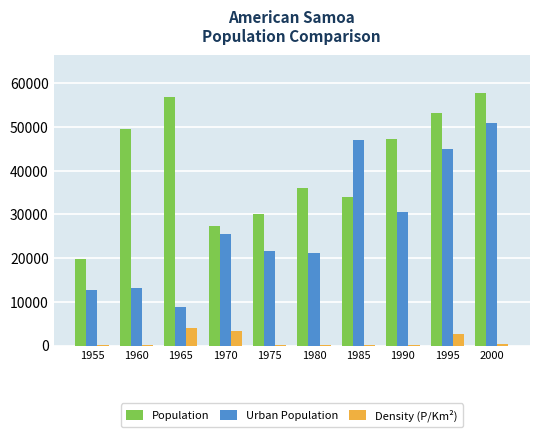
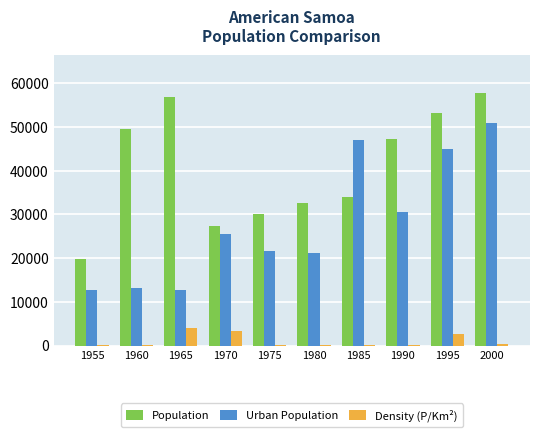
  {
    "Population": {
      "1955": 20000,
      "1960": 50000,
      "1965": 57000,
      "1970": 27000,
      "1975": 30000,
-     "1980": 36000,
+     "1980": 33000,
      "1985": 34000,
      "1990": 47000,
      "1995": 53000,
      "2000": 58000
    },
    "Urban Population": {
      "1955": 13000,
      "1960": 13000,
-     "1965": 9000,
+     "1965": 13000,
      "1970": 25000,
      "1975": 22000,
      "1980": 21000,
      "1985": 47000,
      "1990": 31000,
      "1995": 45000,
      "2000": 51000
    },
    "Density (P/Km²)": {
      "1965": 4000,
      "1970": 3000,
      "1995": 3000
    }
  }
